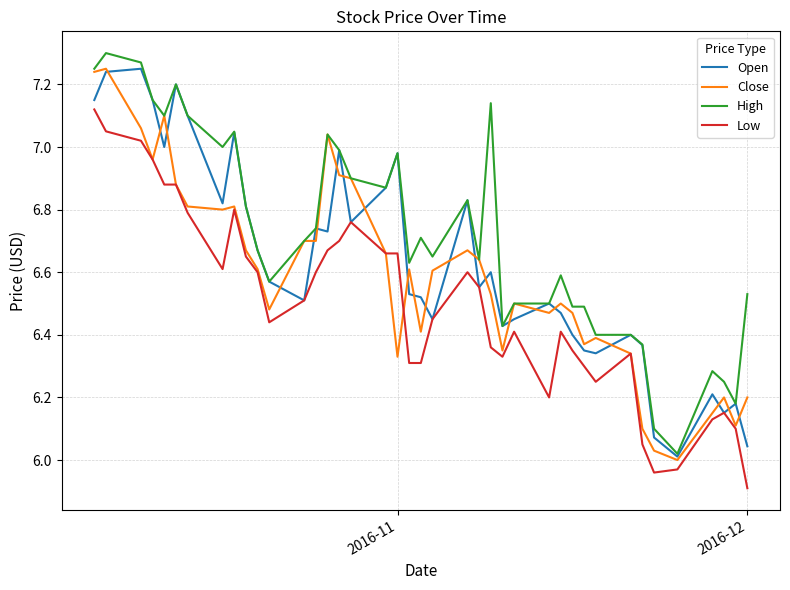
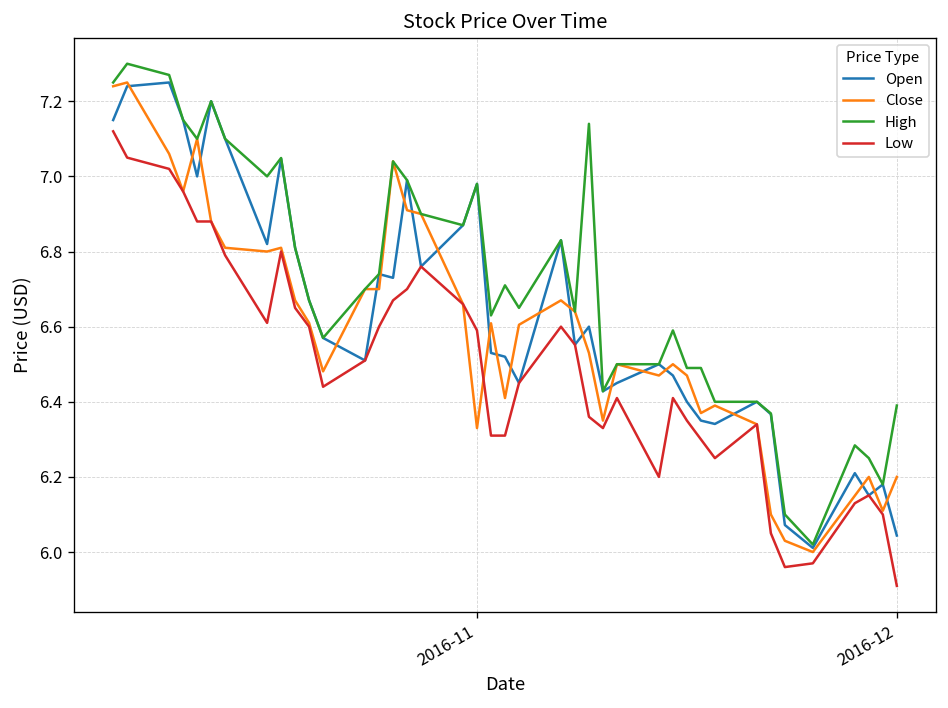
  {
    "Open": {
      "2016-12": 6.04
    },
    "Close": {
      "2016-11": 6.33,
      "2016-12": 6.20
    },
    "High": {
-     "2016-12": 6.53
+     "2016-12": 6.39
    },
    "Low": {
-     "2016-11": 6.66,
+     "2016-11": 6.59,
      "2016-12": 5.91
    }
  }
